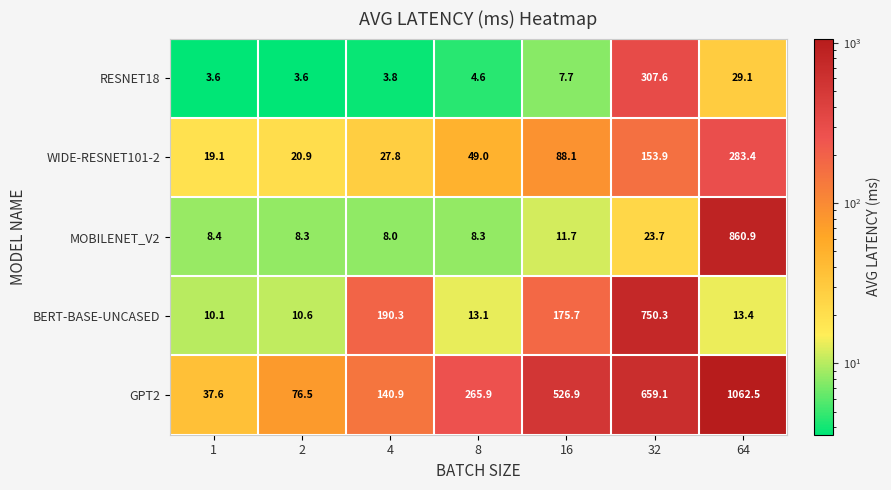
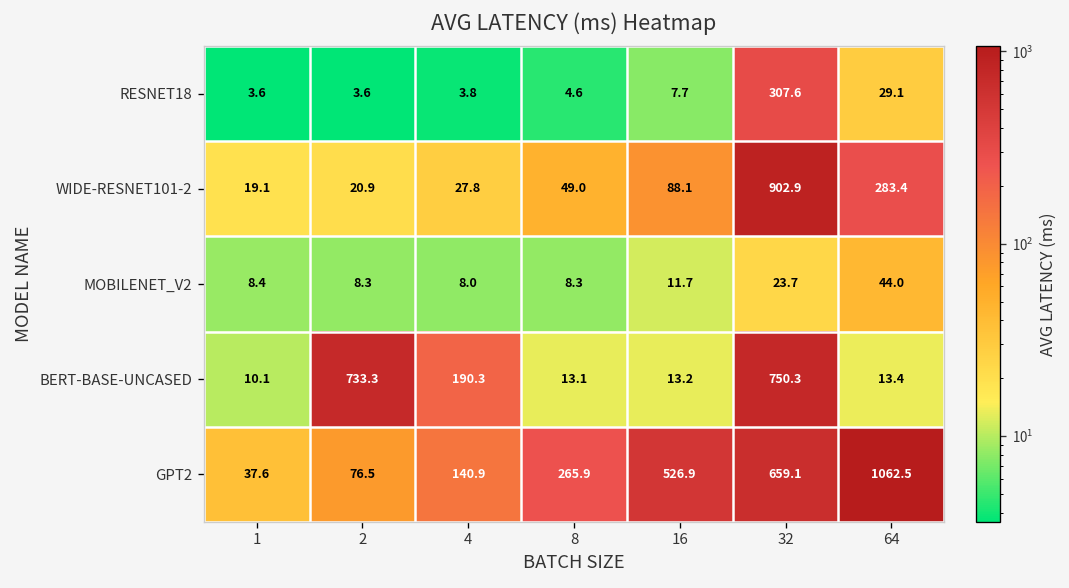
  {
    "RESNET18": {
      "1": 3.6,
      "2": 3.6,
      "4": 3.8,
      "8": 4.6,
      "16": 7.7,
      "32": 307.6,
      "64": 29.1
    },
    "WIDE-RESNET101-2": {
      "1": 19.1,
      "2": 20.9,
      "4": 27.8,
      "8": 49.0,
      "16": 88.1,
-     "32": 153.9,
+     "32": 902.9,
      "64": 283.4
    },
    "MOBILENET_V2": {
      "1": 8.4,
      "2": 8.3,
      "4": 8.0,
      "8": 8.3,
      "16": 11.7,
      "32": 23.7,
-     "64": 860.9
+     "64": 44.0
    },
    "BERT-BASE-UNCASED": {
      "1": 10.1,
-     "2": 10.6,
+     "2": 733.3,
      "4": 190.3,
      "8": 13.1,
-     "16": 175.7,
+     "16": 13.2,
      "32": 750.3,
      "64": 13.4
    },
    "GPT2": {
      "1": 37.6,
      "2": 76.5,
      "4": 140.9,
      "8": 265.9,
      "16": 526.9,
      "32": 659.1,
      "64": 1062.5
    }
  }
